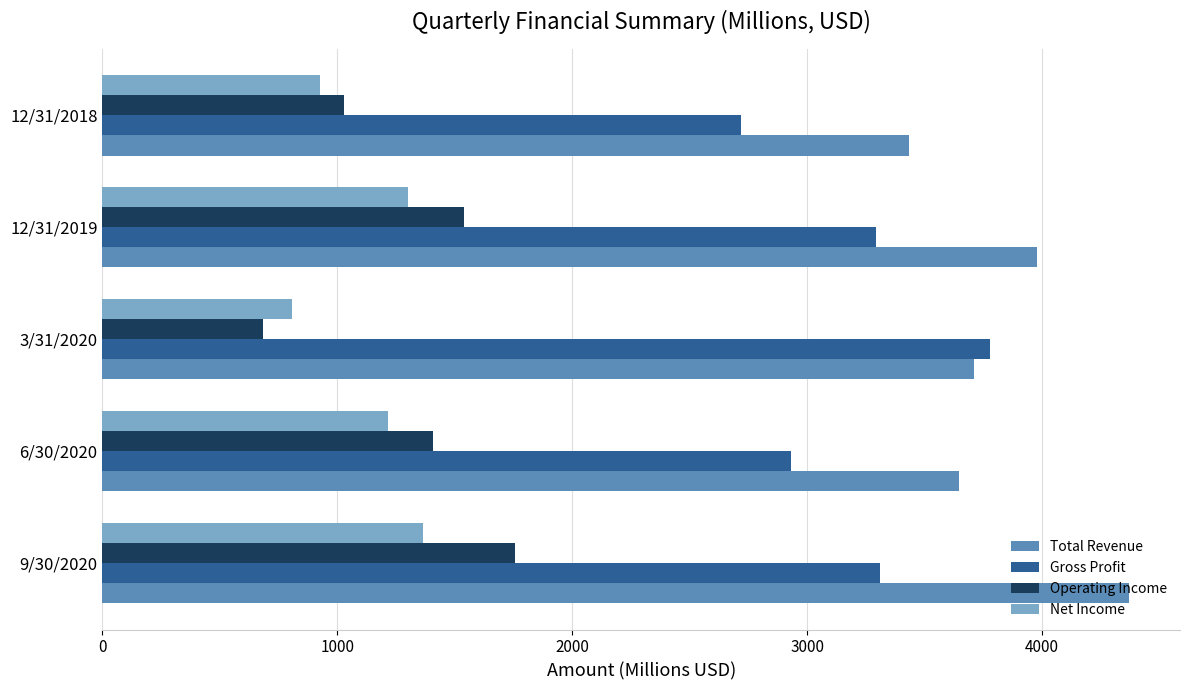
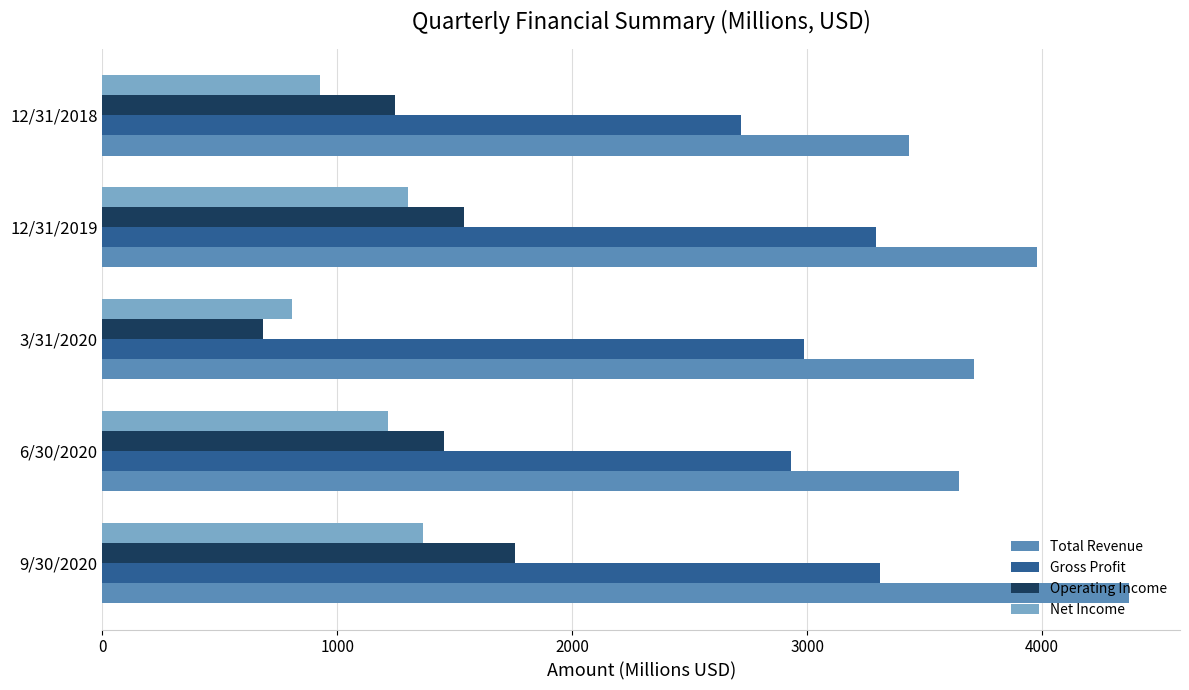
  {
    "Gross Profit": {
      "12/31/2018": 2720,
      "12/31/2019": 3290,
-     "3/31/2020": 3780,
+     "3/31/2020": 2990,
      "6/30/2020": 2930,
      "9/30/2020": 3310
    },
    "Operating Income": {
-     "12/31/2018": 1030,
+     "12/31/2018": 1250,
      "12/31/2019": 1540,
      "3/31/2020": 680,
-     "6/30/2020": 1410,
+     "6/30/2020": 1450,
      "9/30/2020": 1760
    }
  }
